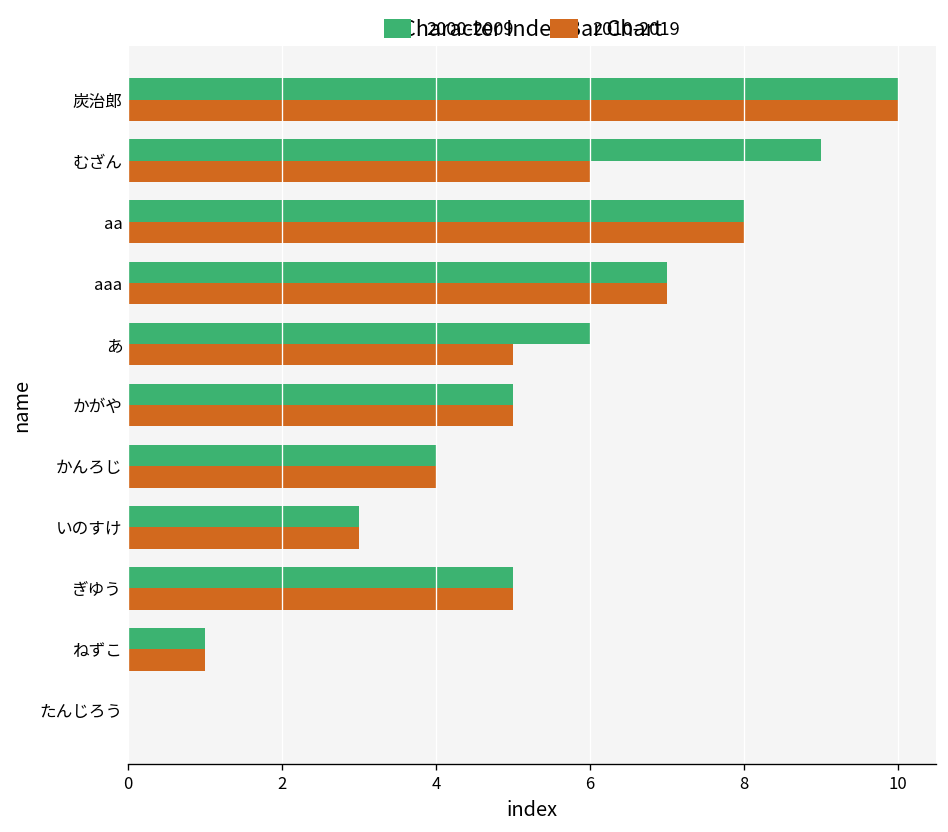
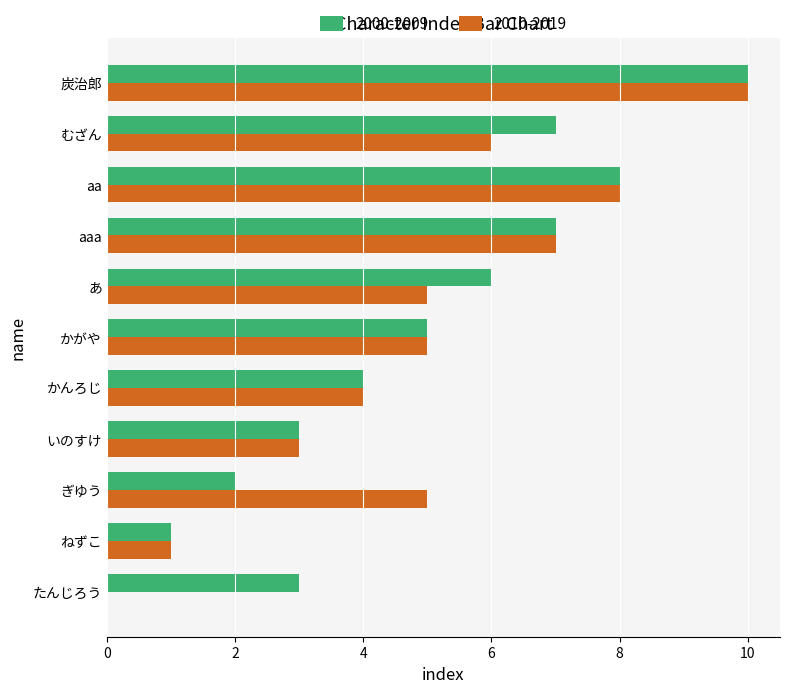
  {
    "2000-2009": {
      "炭治郎": 10,
-     "むざん": 9,
+     "むざん": 7,
      "aa": 8,
      "aaa": 7,
      "あ": 6,
      "かがや": 5,
      "かんろじ": 4,
      "いのすけ": 3,
-     "ぎゆう": 5,
+     "ぎゆう": 2,
      "ねずこ": 1,
-     "たんじろう": 0
+     "たんじろう": 3
    },
    "2010-2019": {
      "炭治郎": 10,
      "むざん": 6,
      "aa": 8,
      "aaa": 7,
      "あ": 5,
      "かがや": 5,
      "かんろじ": 4,
      "いのすけ": 3,
      "ぎゆう": 5,
      "ねずこ": 1,
      "たんじろう": 0
    }
  }
